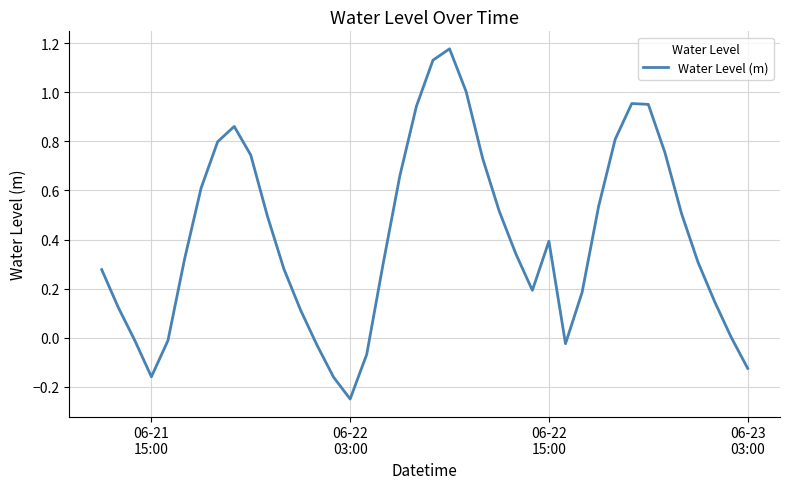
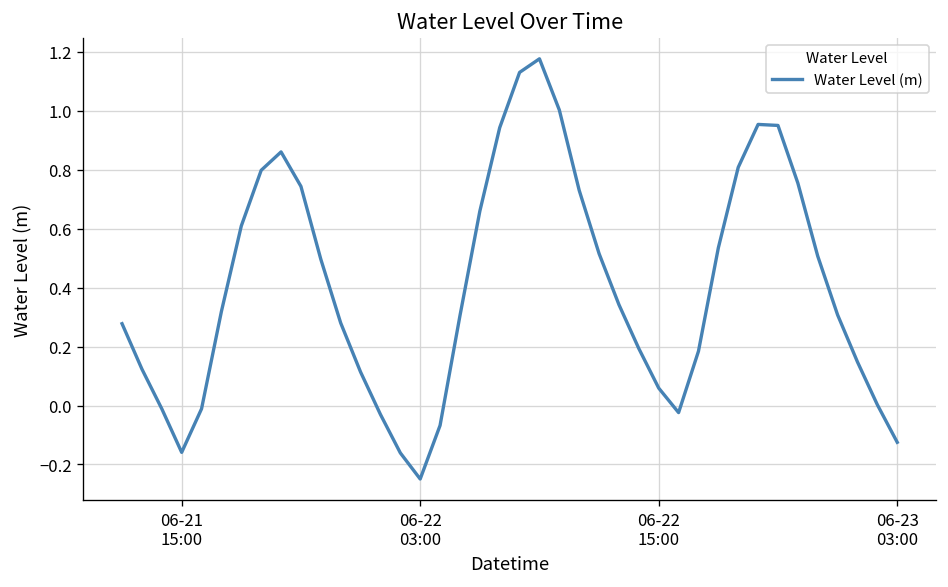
  {
    "06-21 15:00": -0.16,
    "06-22 03:00": -0.25,
-   "06-22 15:00": 0.39,
+   "06-22 15:00": 0.06,
    "06-23 03:00": -0.12
  }
